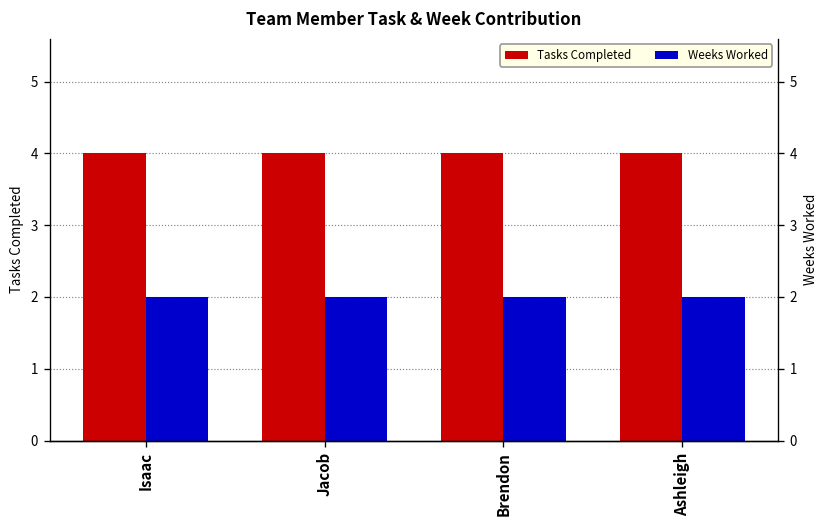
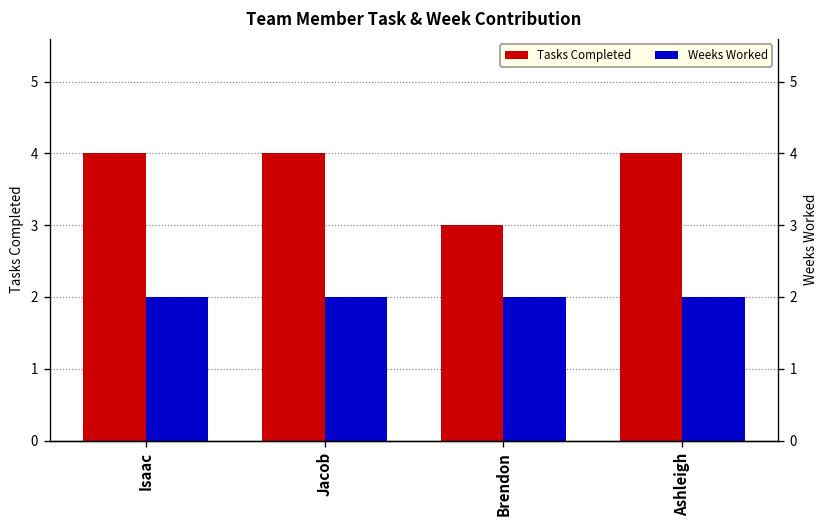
  {
    "Tasks Completed": {
      "Isaac": 4,
      "Jacob": 4,
-     "Brendon": 4,
+     "Brendon": 3,
      "Ashleigh": 4
    },
    "Weeks Worked": {
      "Isaac": 2,
      "Jacob": 2,
      "Brendon": 2,
      "Ashleigh": 2
    }
  }
